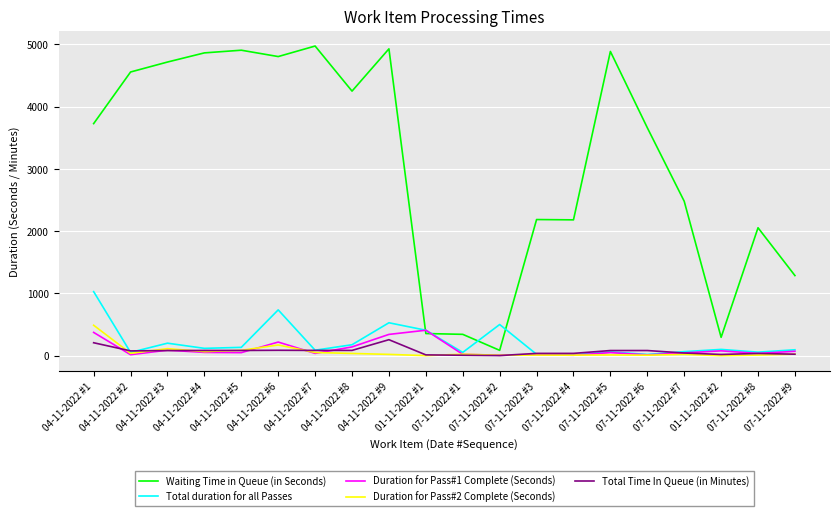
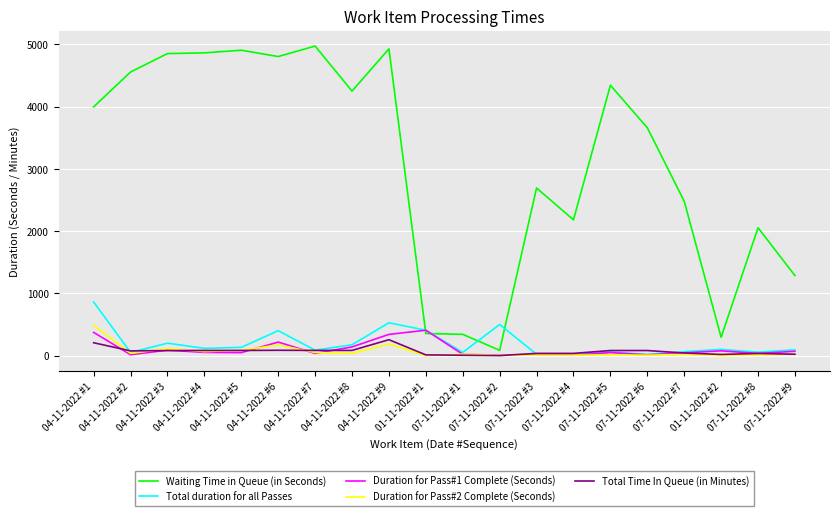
  {
    "Waiting Time in Queue (in Seconds)": {
-     "04-11-2022 #1": 3700,
+     "04-11-2022 #1": 4000,
      "04-11-2022 #2": 4600,
-     "04-11-2022 #3": 4700,
+     "04-11-2022 #3": 4900,
      "04-11-2022 #4": 4900,
      "04-11-2022 #5": 4900,
      "04-11-2022 #6": 4800,
      "04-11-2022 #7": 5000,
      "04-11-2022 #8": 4200,
      "04-11-2022 #9": 4900,
      "01-11-2022 #1": 400,
      "07-11-2022 #1": 300,
      "07-11-2022 #2": 100,
-     "07-11-2022 #3": 2200,
+     "07-11-2022 #3": 2700,
      "07-11-2022 #4": 2200,
-     "07-11-2022 #5": 4900,
+     "07-11-2022 #5": 4300,
      "07-11-2022 #6": 3700,
      "07-11-2022 #7": 2500,
      "01-11-2022 #2": 300,
      "07-11-2022 #8": 2100,
      "07-11-2022 #9": 1300
    },
    "Total duration for all Passes": {
-     "04-11-2022 #1": 1000,
+     "04-11-2022 #1": 900,
      "04-11-2022 #3": 200,
      "04-11-2022 #5": 100,
-     "04-11-2022 #6": 700,
+     "04-11-2022 #6": 400,
      "04-11-2022 #9": 500,
      "07-11-2022 #2": 500
    },
    "Duration for Pass#1 Complete (Seconds)": {
      "04-11-2022 #1": 400,
      "04-11-2022 #6": 200,
      "04-11-2022 #9": 300
    },
    "Duration for Pass#2 Complete (Seconds)": {
      "04-11-2022 #1": 500,
      "04-11-2022 #6": 200,
      "04-11-2022 #8": 0,
-     "04-11-2022 #9": 0
+     "04-11-2022 #9": 200
    },
    "Total Time In Queue (in Minutes)": {
      "04-11-2022 #1": 200,
      "04-11-2022 #6": 100,
      "04-11-2022 #8": 100,
      "04-11-2022 #9": 300,
      "07-11-2022 #6": 100
    }
  }
